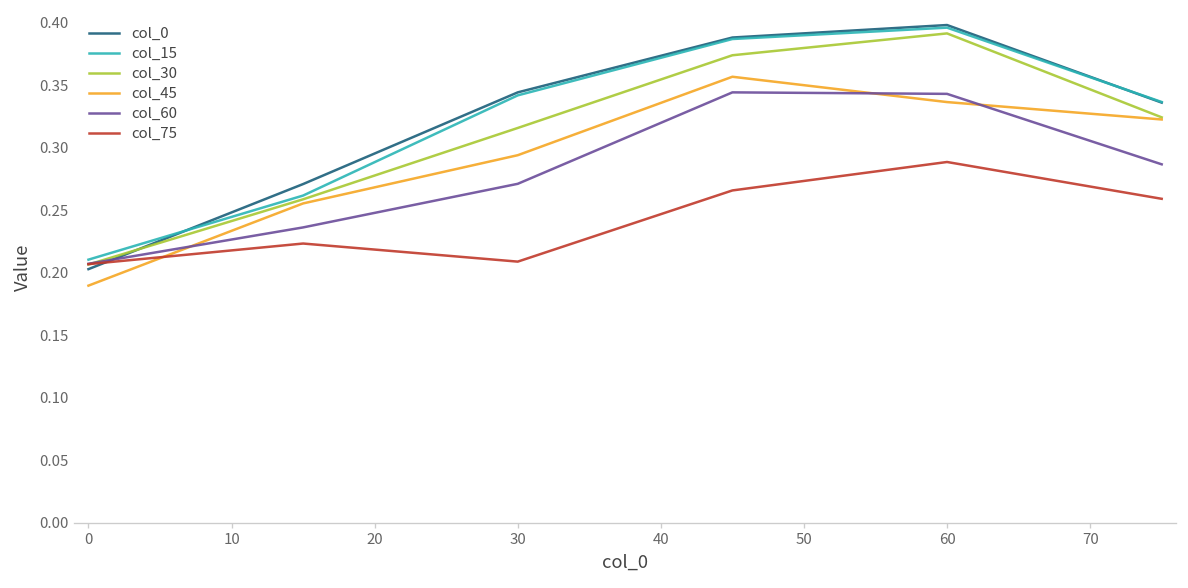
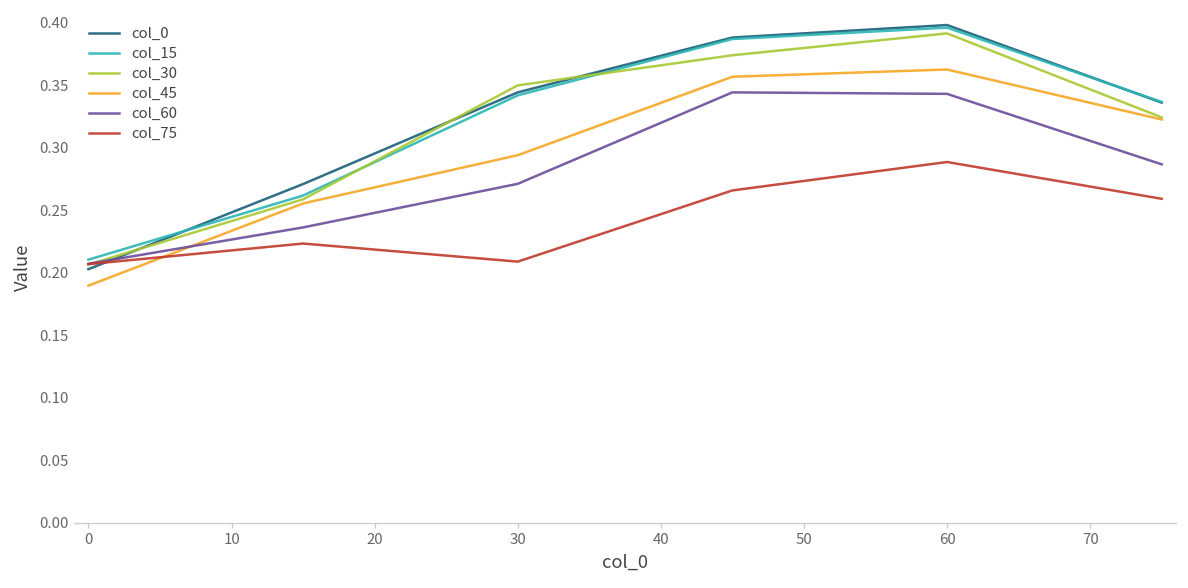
  {
    "col_0": {
      "0": 0.203
    },
    "col_15": {
      "0": 0.210
    },
    "col_30": {
-     "30": 0.316,
+     "30": 0.350,
      "60": 0.391
    },
    "col_45": {
      "0": 0.190,
      "30": 0.294,
-     "60": 0.337
+     "60": 0.363
    },
    "col_60": {
      "30": 0.271,
      "60": 0.343
    },
    "col_75": {
      "30": 0.209,
      "60": 0.289
    }
  }
